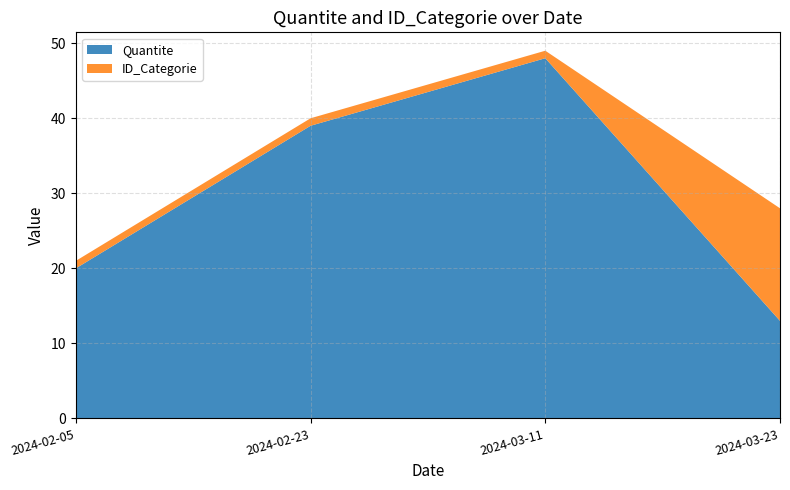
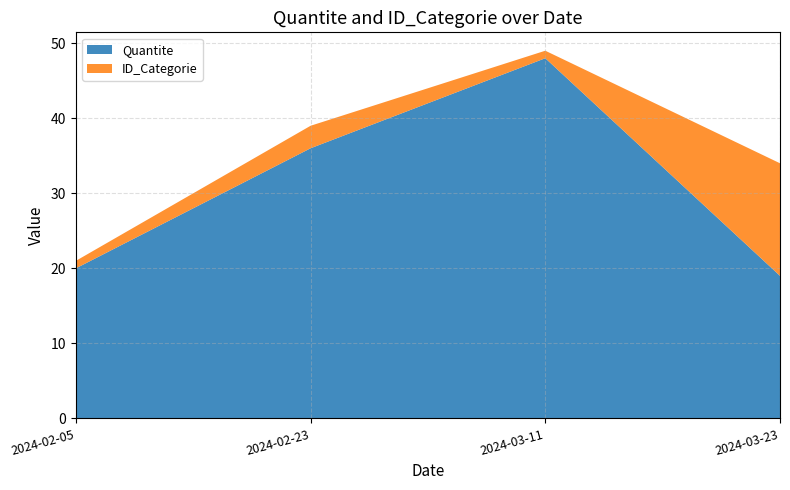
  {
    "Quantite": {
      "2024-02-05": 20,
-     "2024-02-23": 39,
+     "2024-02-23": 36,
      "2024-03-11": 48,
-     "2024-03-23": 13
+     "2024-03-23": 19
    },
    "ID_Categorie": {
      "2024-02-05": 1,
-     "2024-02-23": 1,
+     "2024-02-23": 3,
      "2024-03-11": 1,
      "2024-03-23": 15
    }
  }
